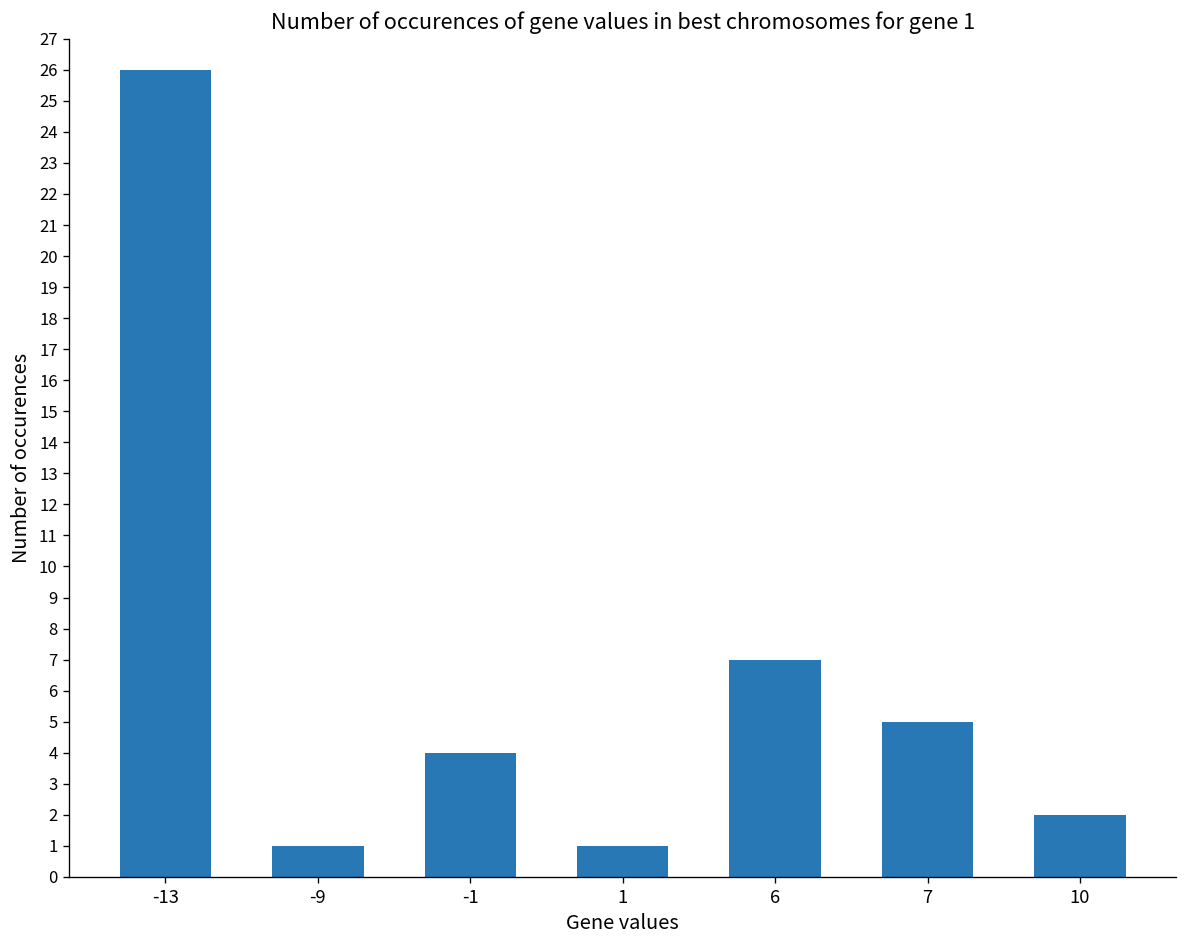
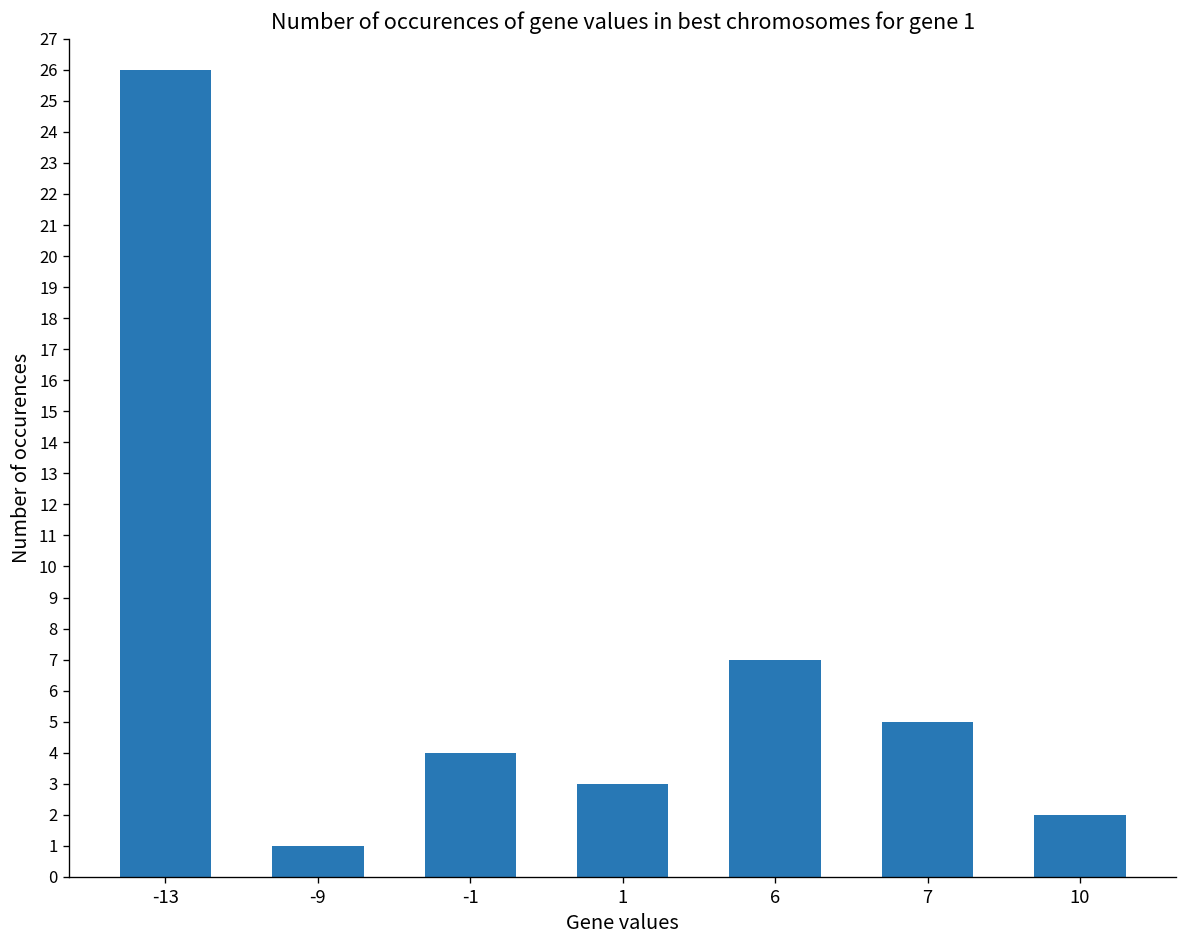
  {
    "-13": 26,
    "-9": 1,
    "-1": 4,
-   "1": 1,
+   "1": 3,
    "6": 7,
    "7": 5,
    "10": 2
  }
